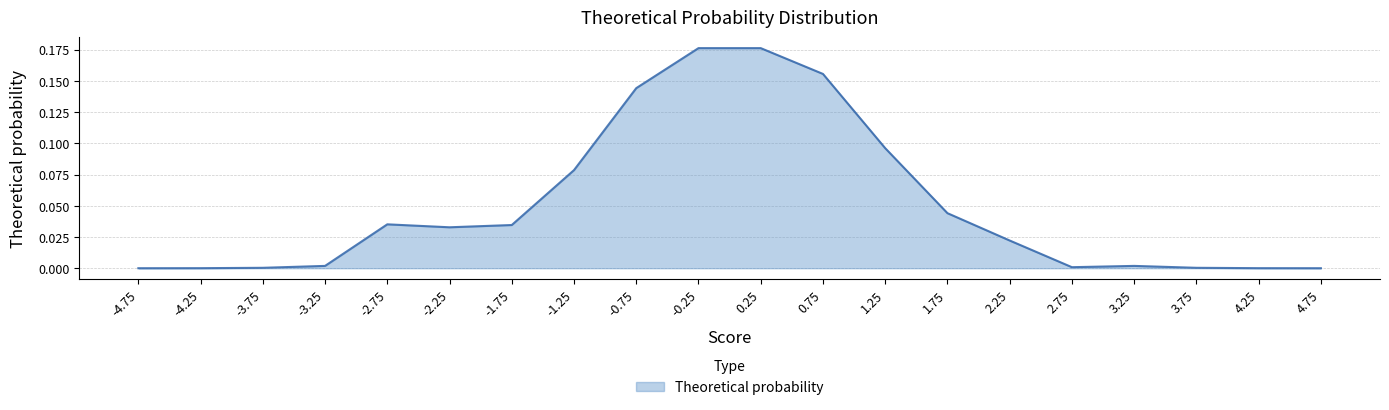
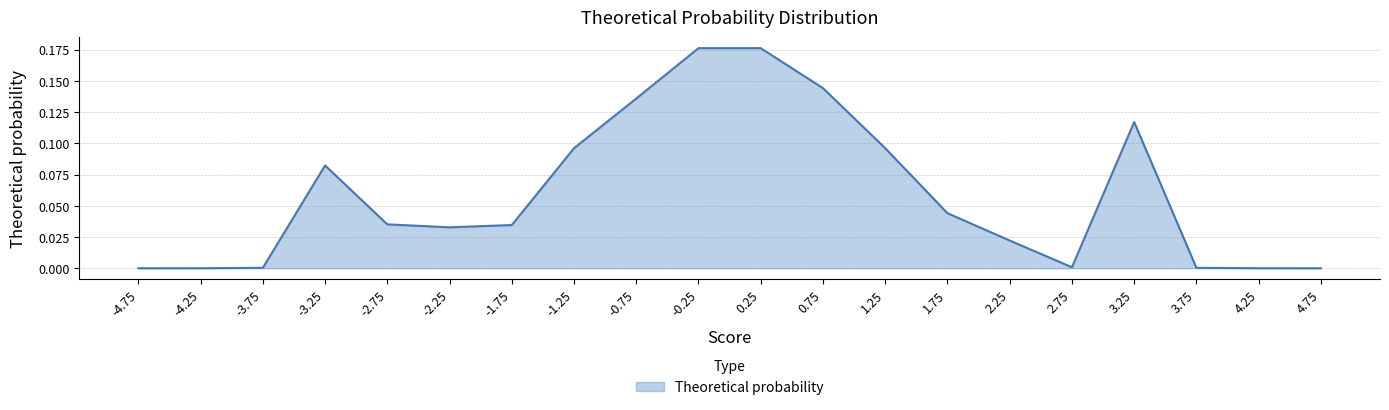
  {
    "-4.75": 0.000,
    "-4.25": 0.000,
    "-3.75": 0.000,
-   "-3.25": 0.002,
+   "-3.25": 0.082,
    "-2.75": 0.035,
    "-2.25": 0.033,
    "-1.75": 0.035,
-   "-1.25": 0.079,
-   "-0.75": 0.144,
+   "-1.25": 0.096,
+   "-0.75": 0.136,
    "-0.25": 0.176,
    "0.25": 0.176,
-   "0.75": 0.156,
+   "0.75": 0.144,
    "1.25": 0.096,
    "1.75": 0.044,
    "2.25": 0.022,
    "2.75": 0.001,
-   "3.25": 0.002,
+   "3.25": 0.117,
    "3.75": 0.000,
    "4.25": 0.000,
    "4.75": 0.000
  }
